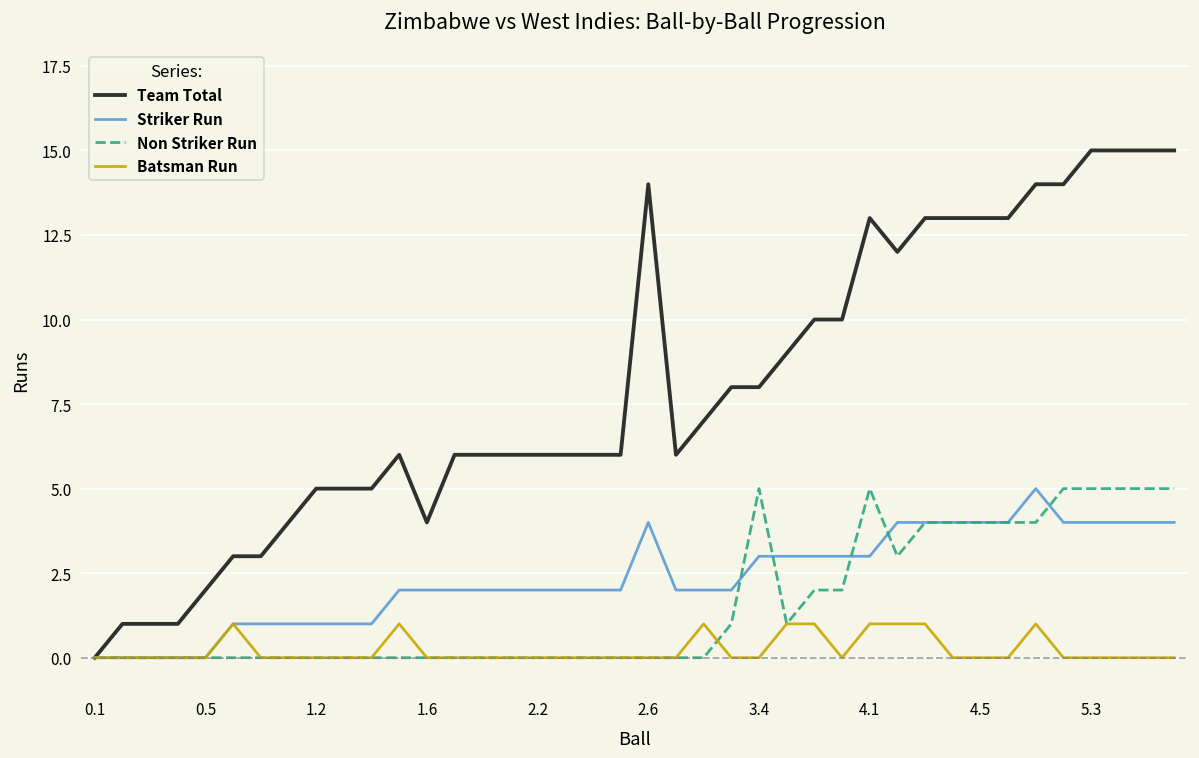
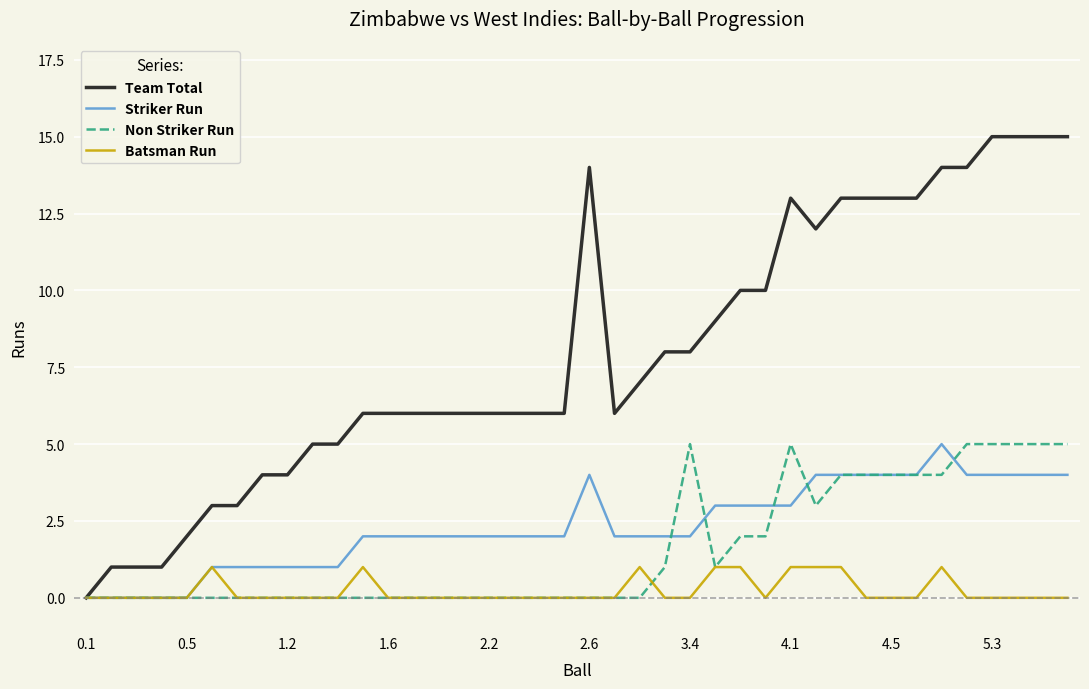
  {
    "Team Total": {
      "0.5": 2,
-     "1.2": 5,
-     "1.6": 4,
+     "1.2": 4,
+     "1.6": 6,
      "2.2": 6,
      "2.6": 14,
      "3.4": 8,
      "4.1": 13,
      "4.5": 13,
      "5.3": 15
    },
    "Striker Run": {
      "1.2": 1,
      "1.6": 2,
      "2.2": 2,
      "2.6": 4,
-     "3.4": 3,
+     "3.4": 2,
      "4.1": 3,
      "5.3": 4
    },
    "Non Striker Run": {
      "3.4": 5,
      "4.1": 5,
      "5.3": 5
    },
    "Batsman Run": {
      "3.4": 0,
      "4.1": 1,
      "4.5": 0,
      "5.3": 0
    }
  }
